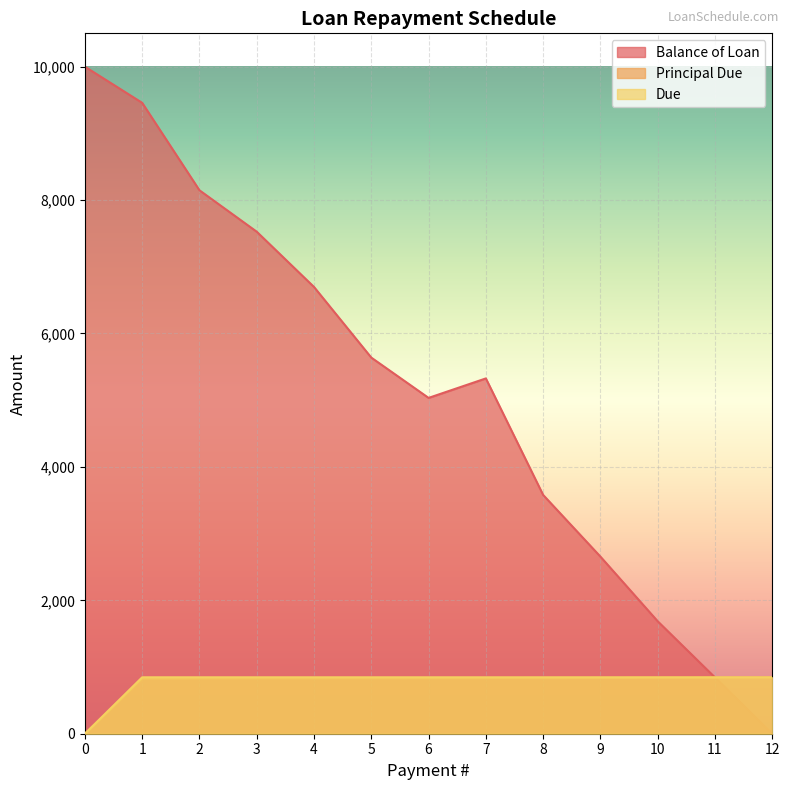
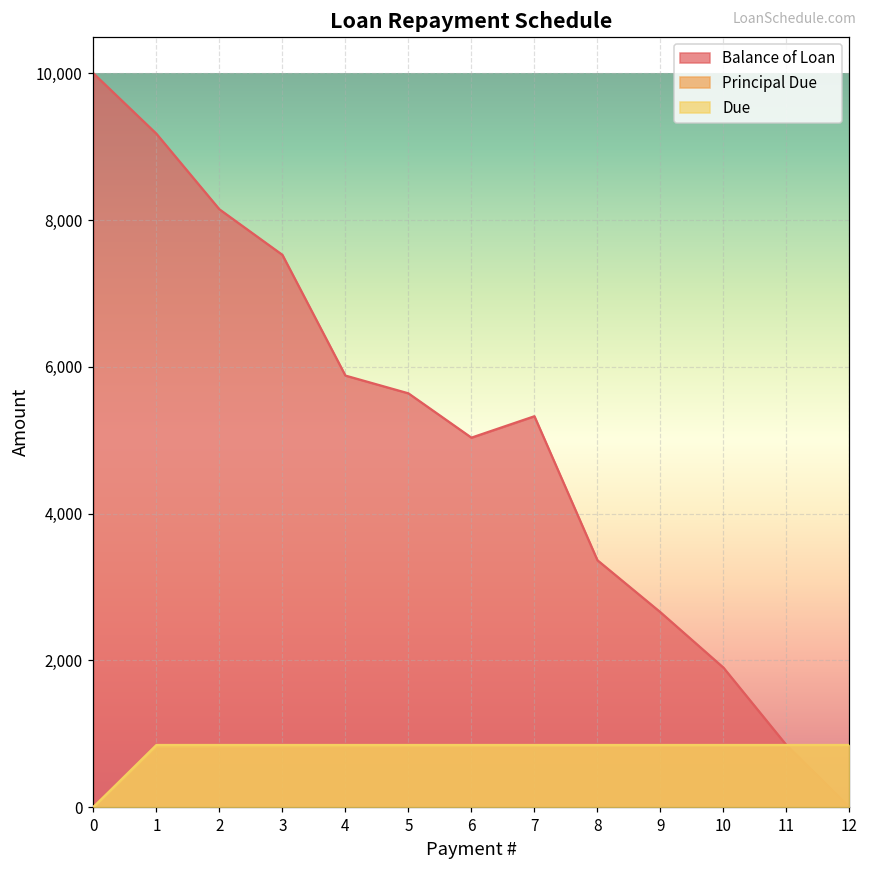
  {
    "Balance of Loan": {
      "0": "10,000",
-     "1": "9,500",
+     "1": "9,200",
      "2": "8,100",
      "3": "7,500",
-     "4": "6,700",
+     "4": "5,900",
      "5": "5,600",
      "6": "5,000",
      "7": "5,300",
-     "8": "3,600",
+     "8": "3,400",
      "9": "2,700",
-     "10": "1,700",
+     "10": "1,900",
      "12": "0"
    }
  }
